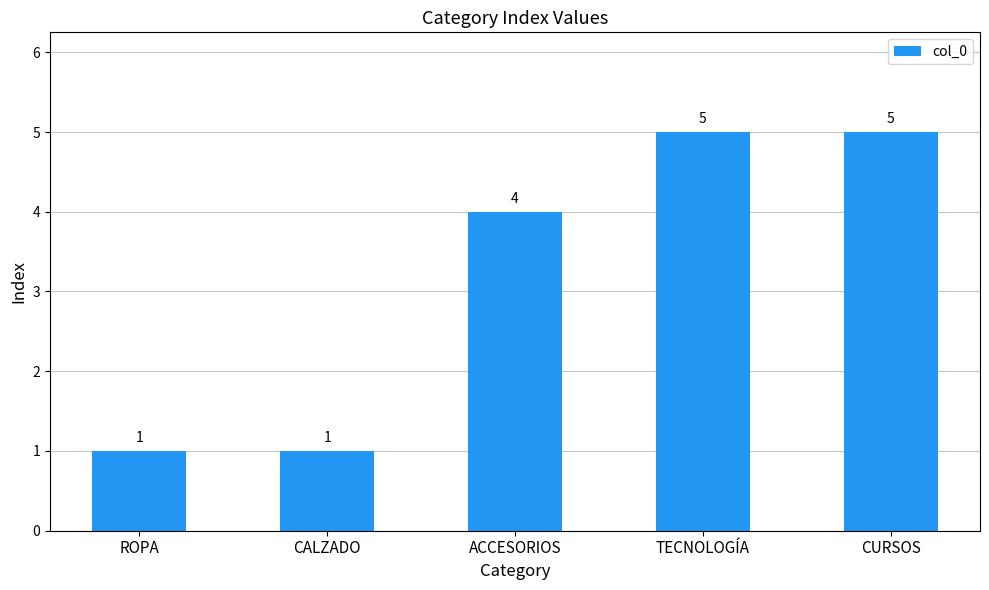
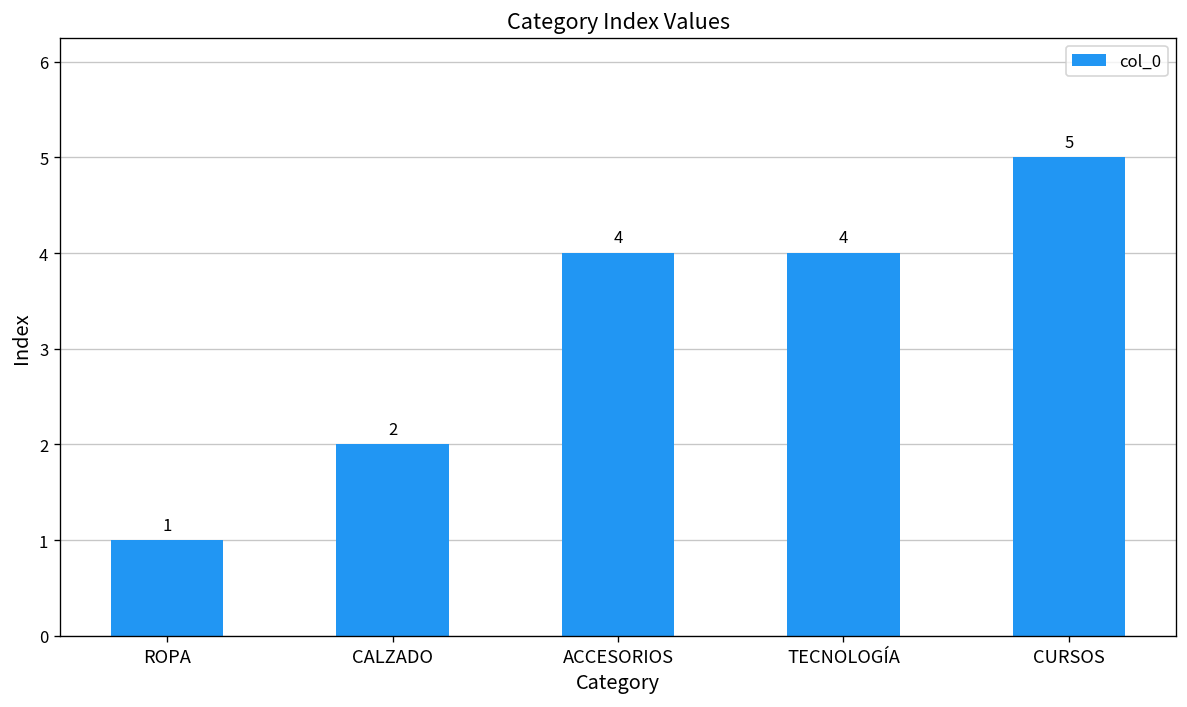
  {
    "ROPA": 1,
-   "CALZADO": 1,
+   "CALZADO": 2,
    "ACCESORIOS": 4,
-   "TECNOLOGÍA": 5,
+   "TECNOLOGÍA": 4,
    "CURSOS": 5
  }
